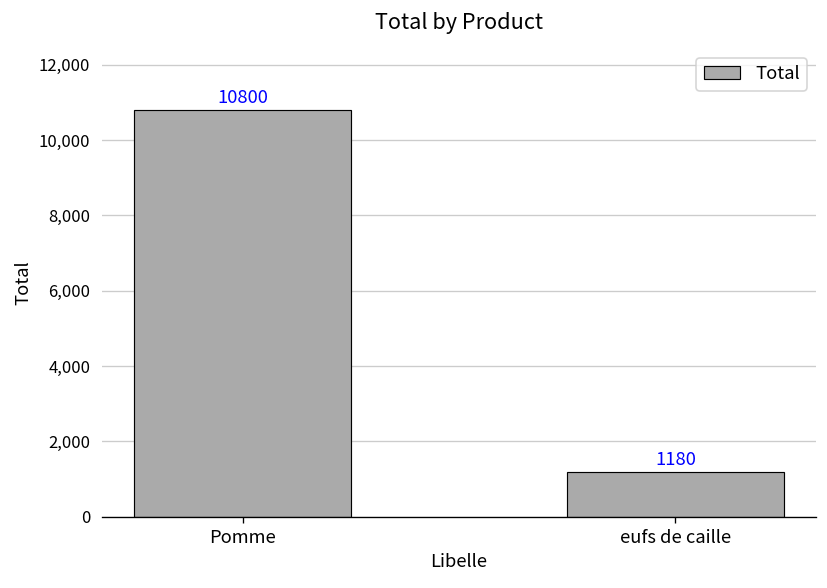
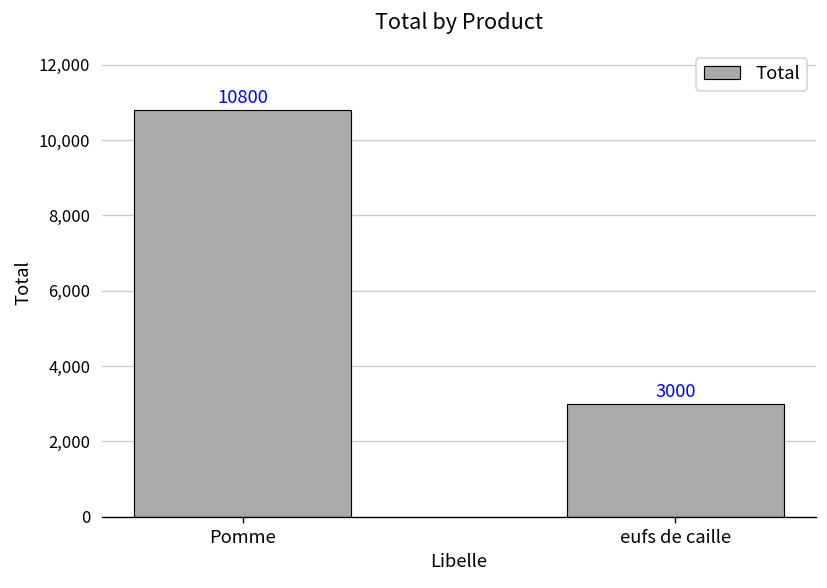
  {
    "Pomme": 10800,
-   "eufs de caille": 1180
+   "eufs de caille": 3000
  }
